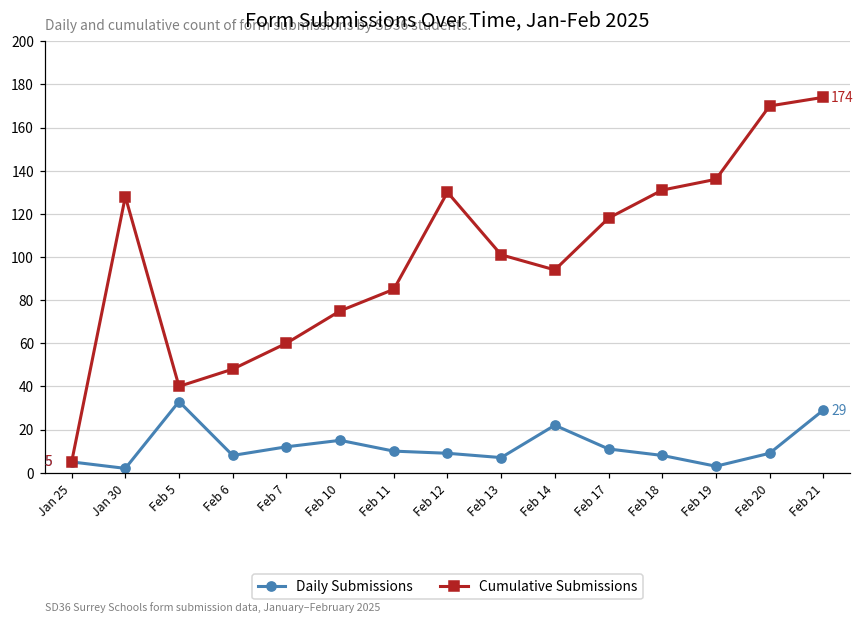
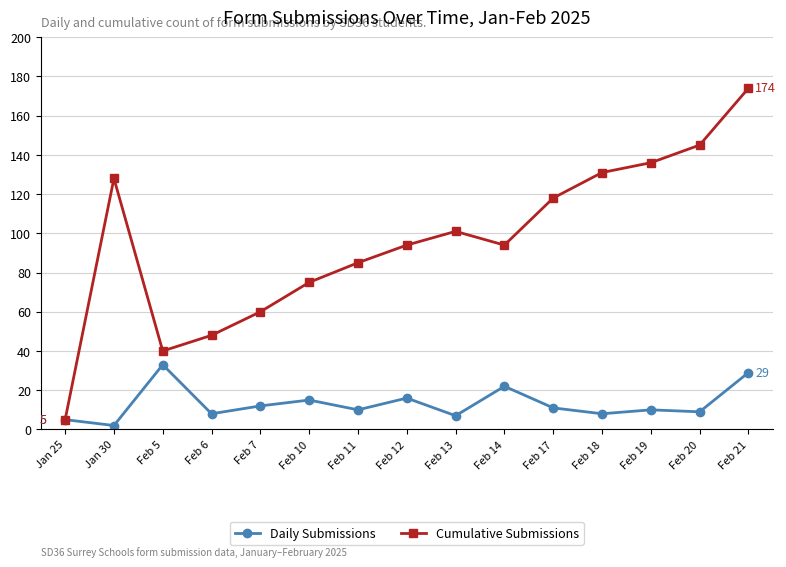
  {
    "Daily Submissions": {
      "Jan 30": 2,
      "Feb 5": 33,
      "Feb 6": 8,
      "Feb 7": 12,
      "Feb 10": 15,
      "Feb 11": 10,
-     "Feb 12": 9,
+     "Feb 12": 16,
      "Feb 13": 7,
      "Feb 14": 22,
      "Feb 17": 11,
      "Feb 18": 8,
-     "Feb 19": 3,
+     "Feb 19": 10,
      "Feb 20": 9
    },
    "Cumulative Submissions": {
      "Jan 30": 128,
      "Feb 5": 40,
      "Feb 6": 48,
      "Feb 7": 60,
      "Feb 10": 75,
      "Feb 11": 85,
-     "Feb 12": 130,
+     "Feb 12": 94,
      "Feb 13": 101,
      "Feb 14": 94,
      "Feb 17": 118,
      "Feb 18": 131,
      "Feb 19": 136,
-     "Feb 20": 170
+     "Feb 20": 145
    }
  }
